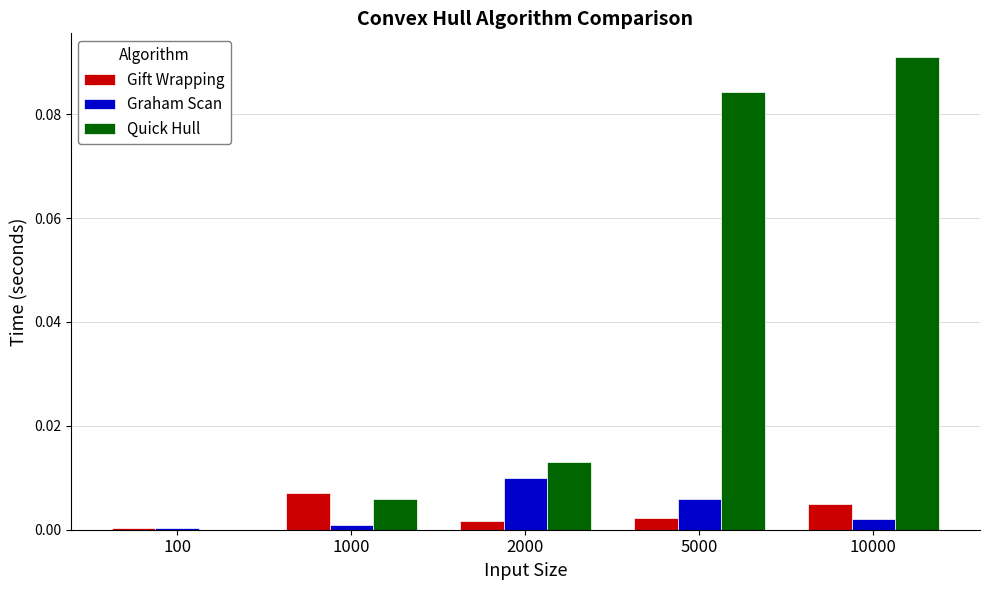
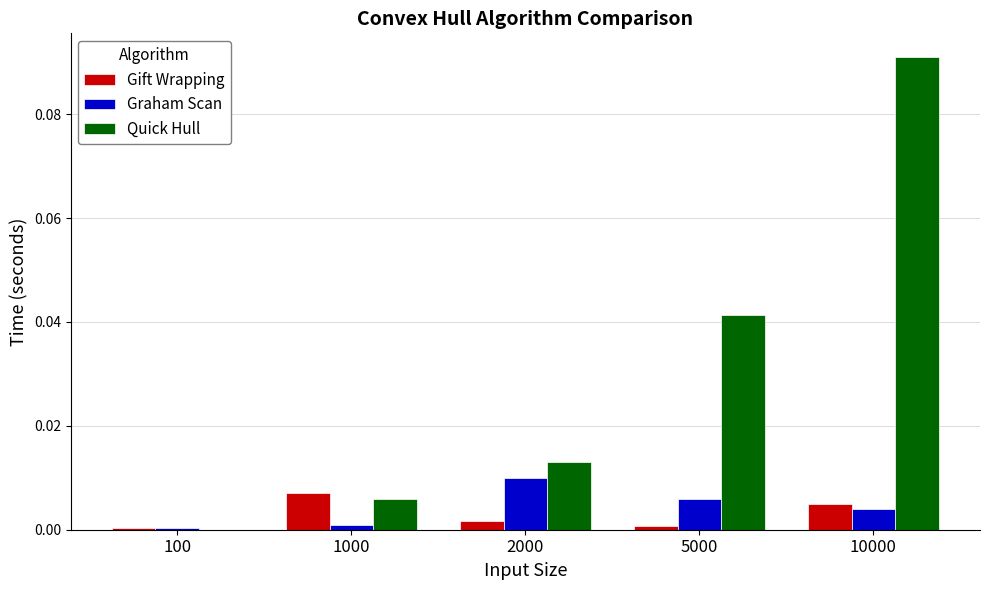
  {
    "Gift Wrapping": {
      "1000": 0.007,
      "2000": 0.002,
-     "5000": 0.002,
+     "5000": 0.001,
      "10000": 0.005
    },
    "Graham Scan": {
      "1000": 0.001,
      "2000": 0.010,
      "5000": 0.006,
-     "10000": 0.002
+     "10000": 0.004
    },
    "Quick Hull": {
      "100": 0.000,
      "1000": 0.006,
      "2000": 0.013,
-     "5000": 0.084,
+     "5000": 0.041,
      "10000": 0.091
    }
  }
